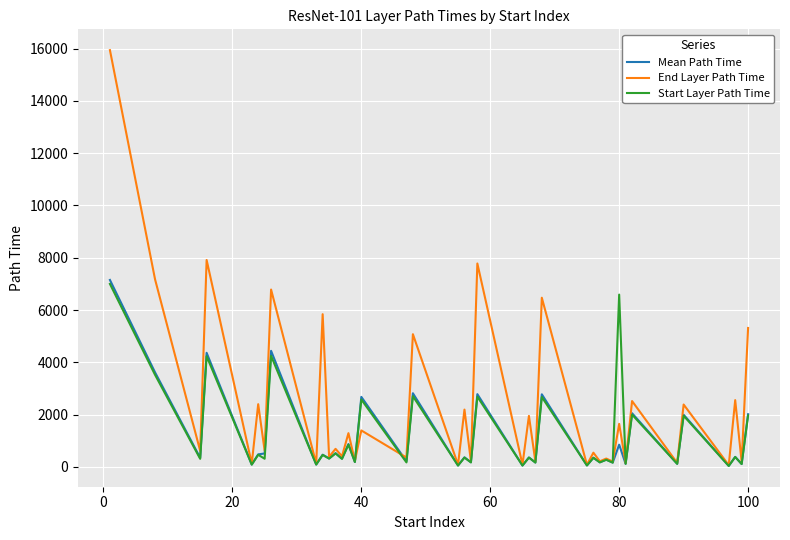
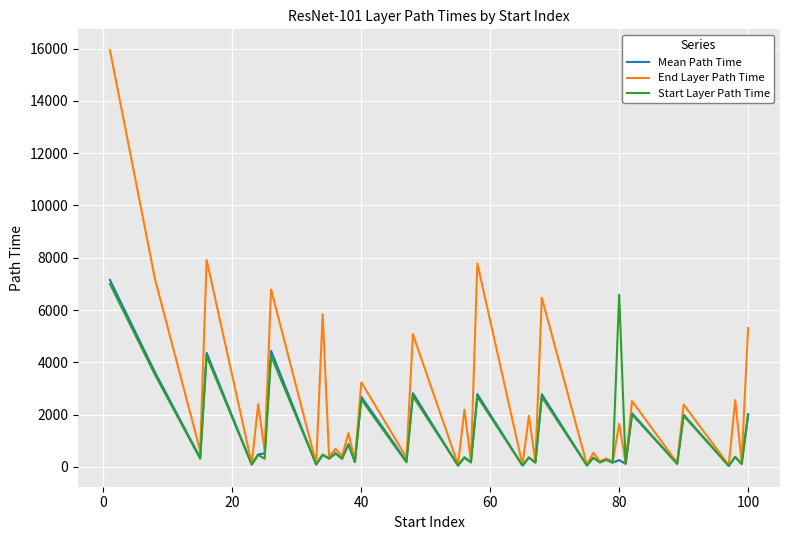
  {
    "Mean Path Time": {
      "40": 2700,
-     "80": 800
+     "80": 300
    },
    "End Layer Path Time": {
-     "40": 1400,
+     "40": 3200,
      "80": 1600,
      "100": 5300
    },
    "Start Layer Path Time": {
      "40": 2600,
      "80": 6600
    }
  }
